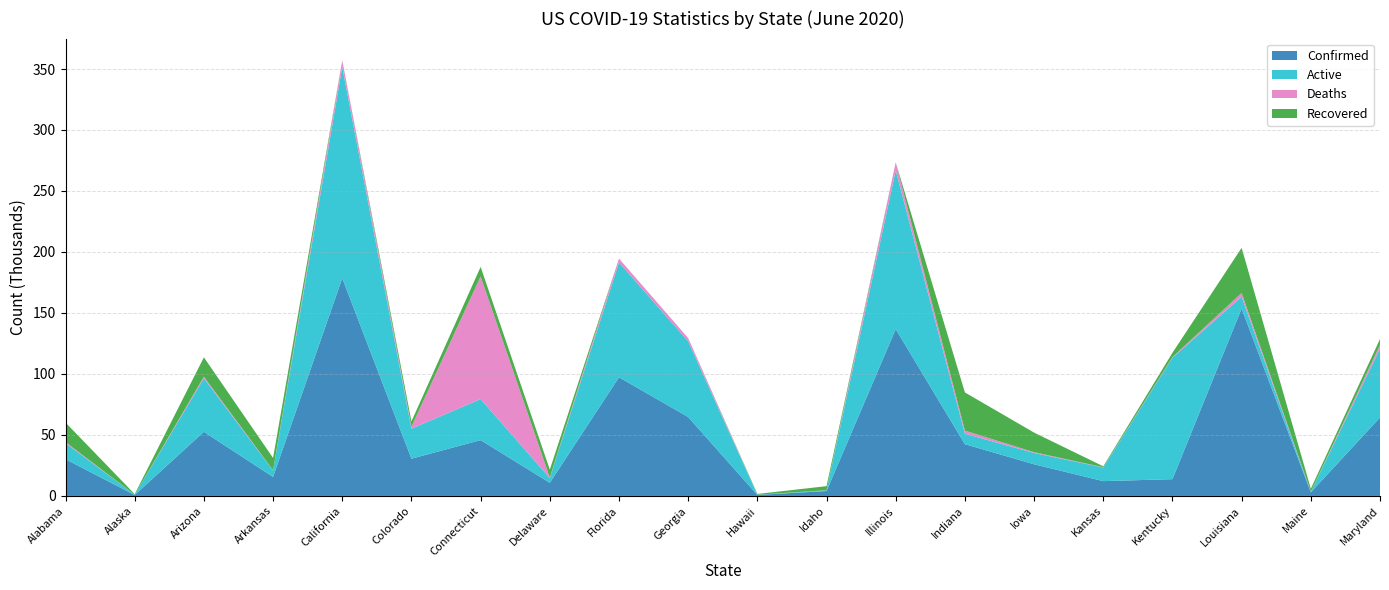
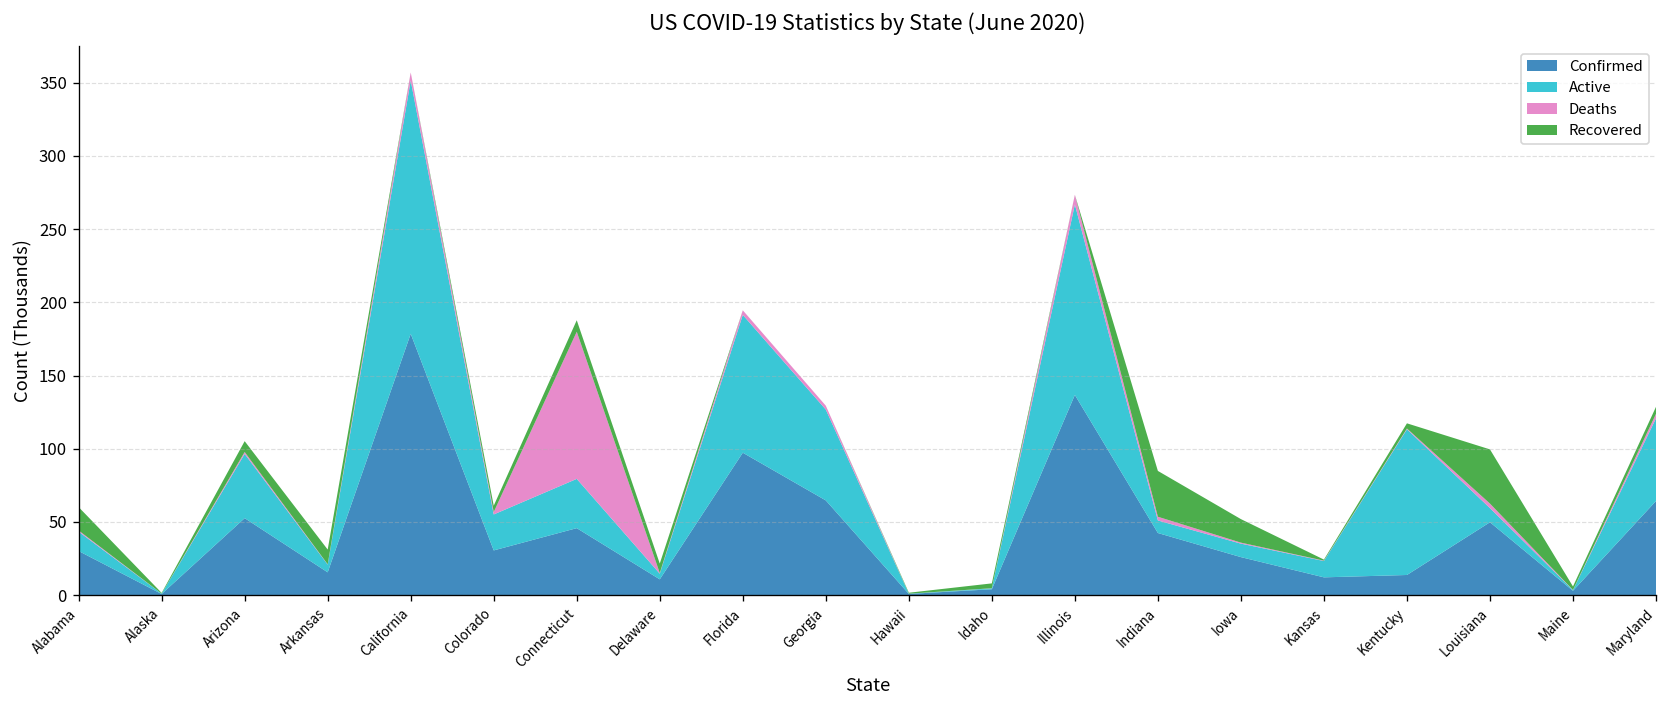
  {
    "Confirmed": {
      "Alabama": 30,
      "Arizona": 53,
      "Arkansas": 16,
      "California": 179,
      "Colorado": 31,
      "Connecticut": 46,
      "Delaware": 11,
      "Florida": 97,
      "Georgia": 65,
      "Illinois": 137,
      "Indiana": 42,
      "Iowa": 26,
      "Kansas": 12,
      "Kentucky": 14,
-     "Louisiana": 154,
+     "Louisiana": 50,
      "Maryland": 64
    },
    "Active": {
      "California": 173,
      "Connecticut": 34,
      "Florida": 94,
      "Georgia": 62,
      "Illinois": 130,
      "Indiana": 9,
      "Louisiana": 10,
      "Maryland": 56
    },
    "Deaths": {
      "Connecticut": 101,
      "Indiana": 3,
      "Louisiana": 3,
      "Maryland": 3
    },
    "Recovered": {
      "Alabama": 16,
-     "Arizona": 16,
+     "Arizona": 7,
      "Arkansas": 10,
      "Colorado": 4,
      "Connecticut": 8,
      "Delaware": 6,
      "Idaho": 3,
      "Indiana": 31,
      "Iowa": 16,
      "Kentucky": 4,
      "Louisiana": 37,
      "Maine": 2,
      "Maryland": 5
    }
  }
